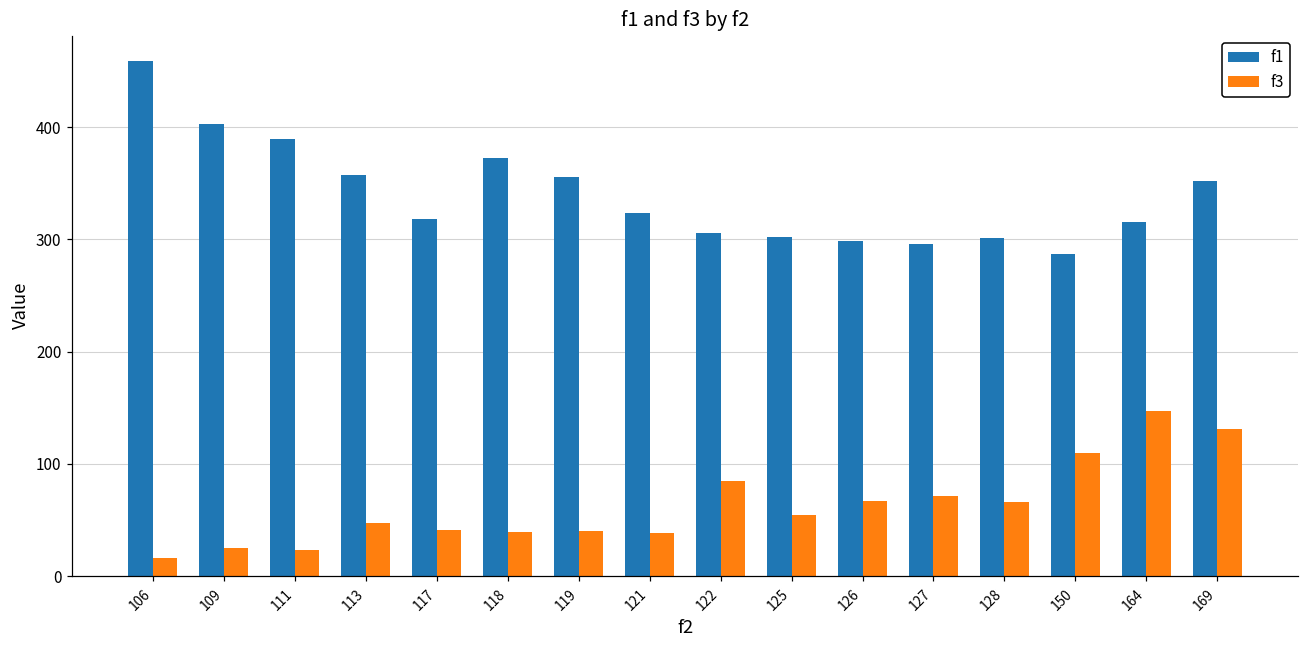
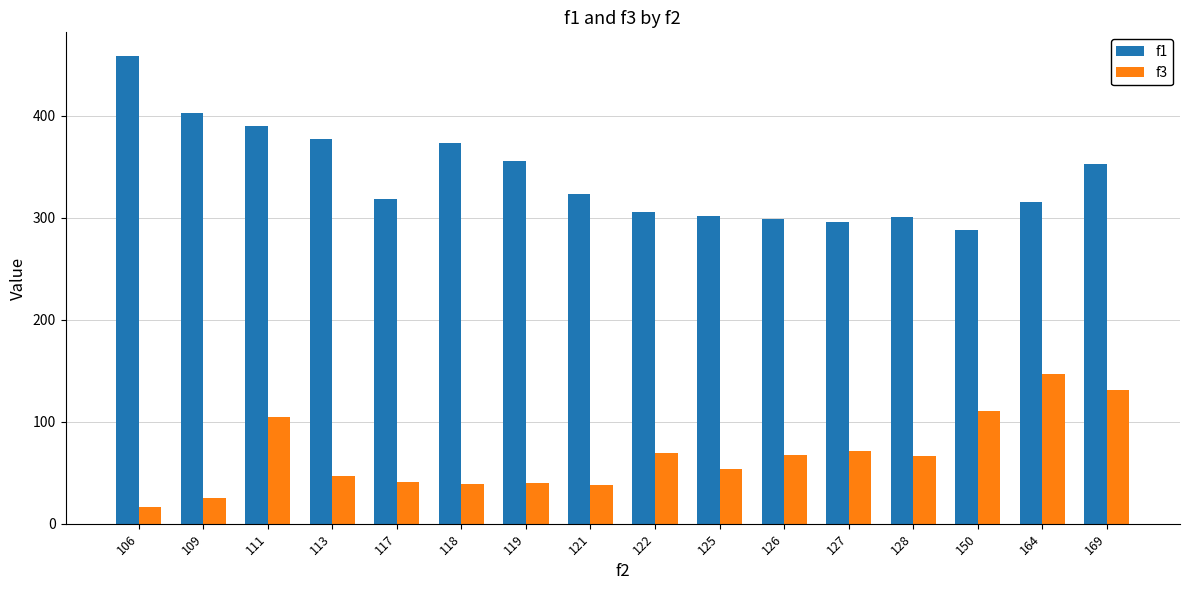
  {
    "f1": {
      "106": 459,
      "109": 403,
      "111": 390,
-     "113": 358,
+     "113": 377,
      "117": 319,
      "118": 373,
      "119": 355,
      "121": 323,
      "122": 306,
      "125": 302,
      "126": 298,
      "127": 296,
      "128": 301,
      "150": 287,
      "164": 316,
      "169": 352
    },
    "f3": {
      "106": 16,
      "109": 25,
-     "111": 23,
+     "111": 105,
      "113": 47,
      "117": 41,
      "118": 39,
      "119": 40,
      "121": 38,
-     "122": 85,
+     "122": 69,
      "125": 54,
      "126": 67,
      "127": 71,
      "128": 66,
      "150": 110,
      "164": 147,
      "169": 131
    }
  }
